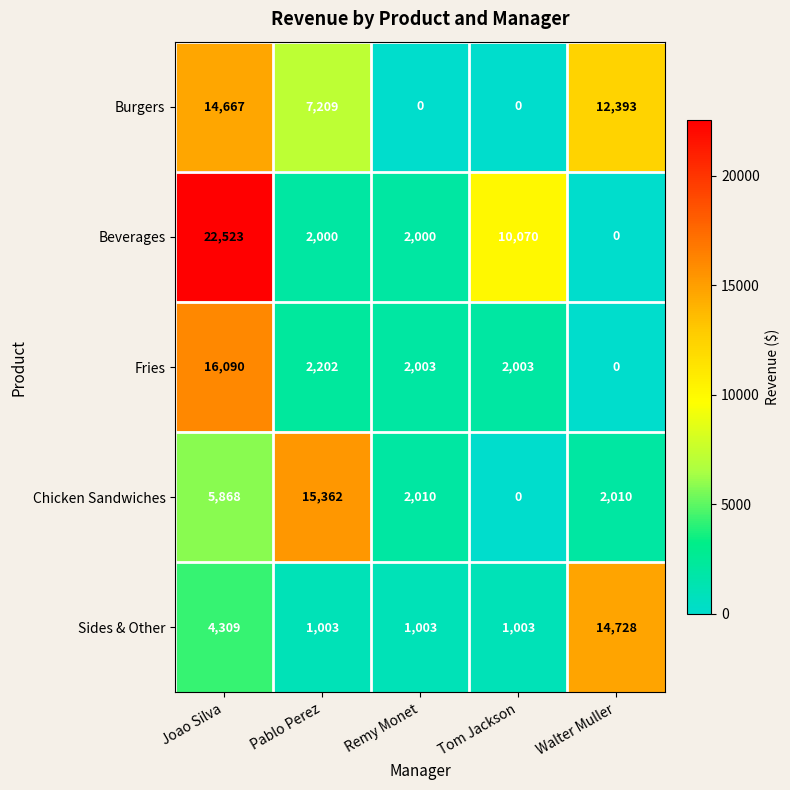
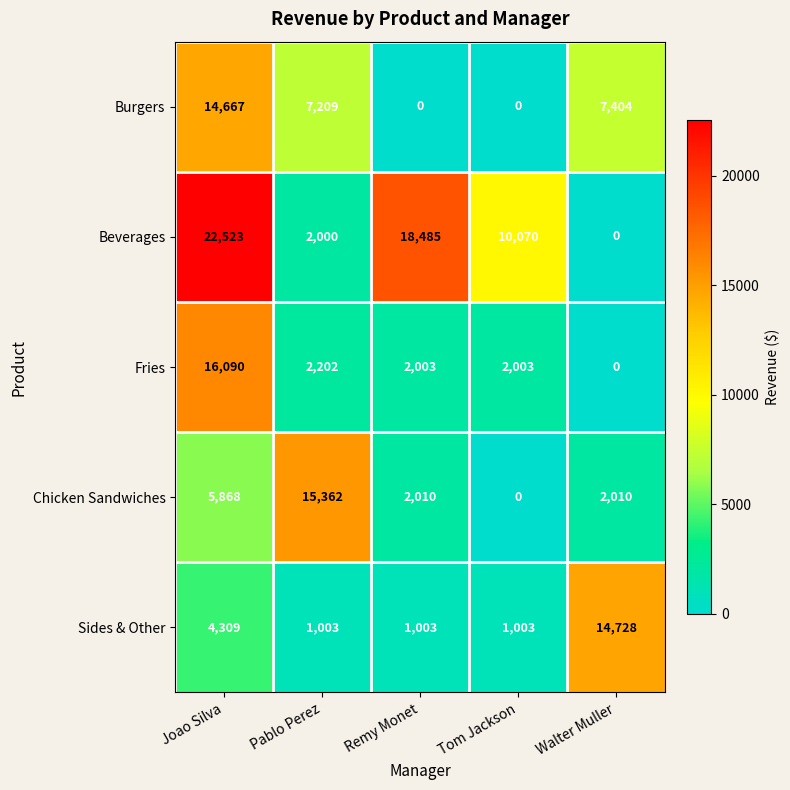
  {
    "Burgers": {
      "Joao Silva": "14,667",
      "Pablo Perez": "7,209",
      "Remy Monet": "0",
      "Tom Jackson": "0",
-     "Walter Muller": "12,393"
+     "Walter Muller": "7,404"
    },
    "Beverages": {
      "Joao Silva": "22,523",
      "Pablo Perez": "2,000",
-     "Remy Monet": "2,000",
+     "Remy Monet": "18,485",
      "Tom Jackson": "10,070",
      "Walter Muller": "0"
    },
    "Fries": {
      "Joao Silva": "16,090",
      "Pablo Perez": "2,202",
      "Remy Monet": "2,003",
      "Tom Jackson": "2,003",
      "Walter Muller": "0"
    },
    "Chicken Sandwiches": {
      "Joao Silva": "5,868",
      "Pablo Perez": "15,362",
      "Remy Monet": "2,010",
      "Tom Jackson": "0",
      "Walter Muller": "2,010"
    },
    "Sides & Other": {
      "Joao Silva": "4,309",
      "Pablo Perez": "1,003",
      "Remy Monet": "1,003",
      "Tom Jackson": "1,003",
      "Walter Muller": "14,728"
    }
  }
